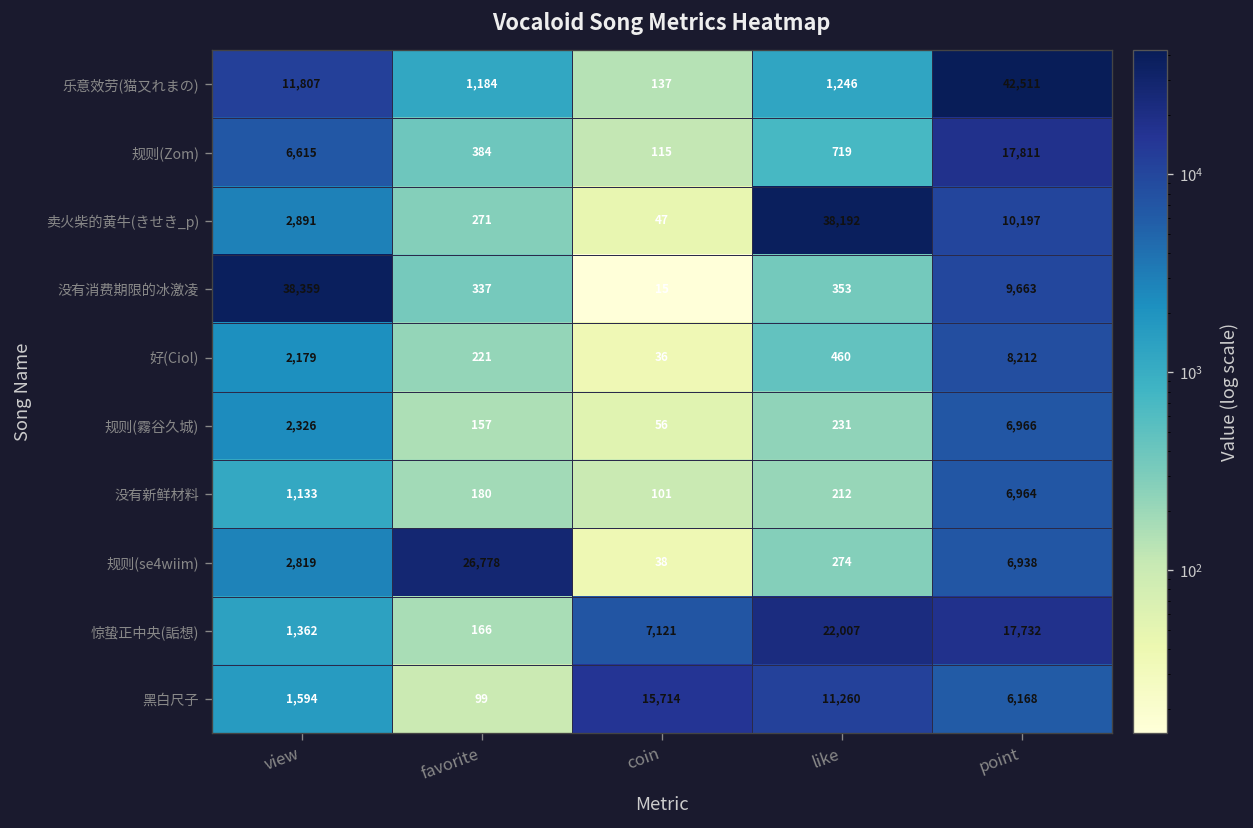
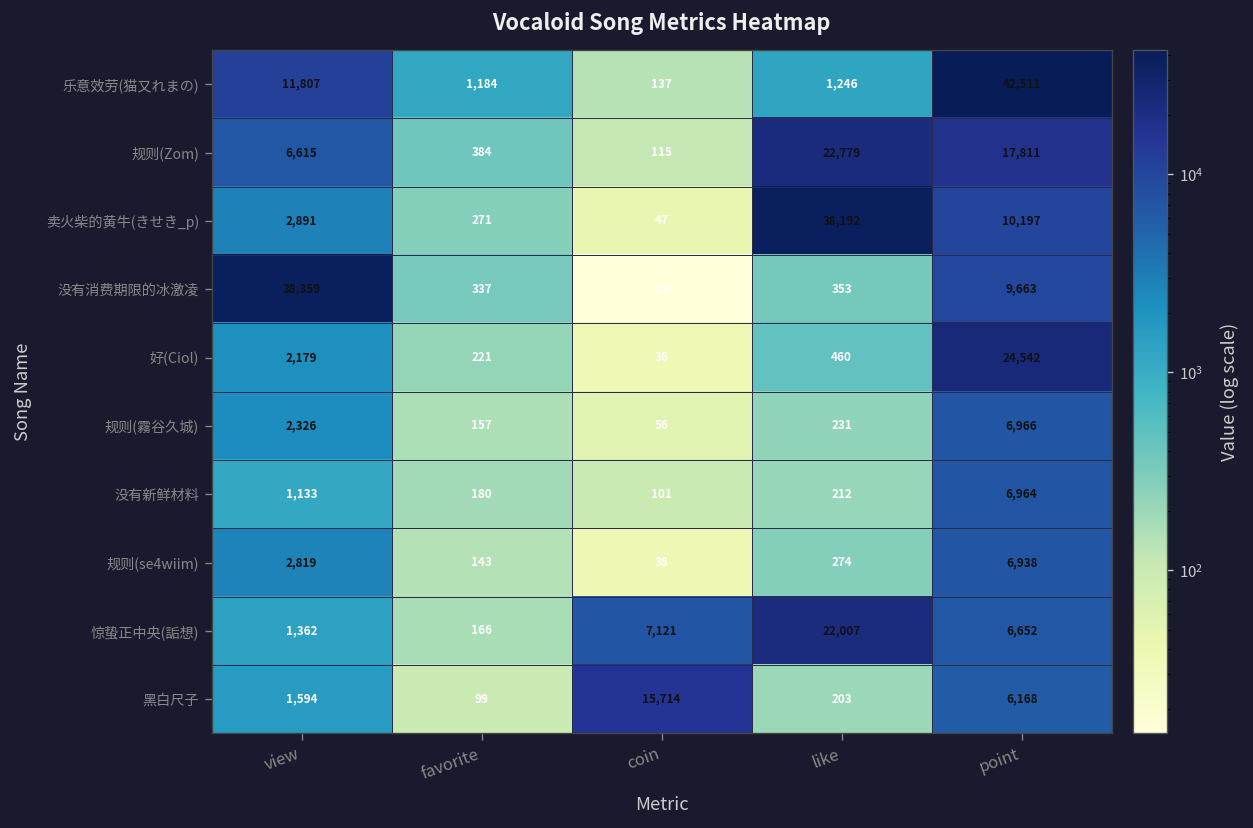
  {
    "乐意效劳(猫又れまの)": {
      "view": "11,807",
      "favorite": "1,184",
      "coin": "137",
      "like": "1,246",
      "point": "42,511"
    },
    "规则(Zom)": {
      "view": "6,615",
      "favorite": "384",
      "coin": "115",
-     "like": "719",
+     "like": "22,779",
      "point": "17,811"
    },
    "卖火柴的黄牛(きせき_p)": {
      "view": "2,891",
      "favorite": "271",
      "coin": "47",
      "like": "38,192",
      "point": "10,197"
    },
    "没有消费期限的冰激凌": {
      "view": "38,359",
      "favorite": "337",
      "like": "353",
      "point": "9,663"
    },
    "好(Ciol)": {
      "view": "2,179",
      "favorite": "221",
      "coin": "36",
      "like": "460",
-     "point": "8,212"
+     "point": "24,542"
    },
    "规则(霧谷久城)": {
      "view": "2,326",
      "favorite": "157",
      "coin": "56",
      "like": "231",
      "point": "6,966"
    },
    "没有新鲜材料": {
      "view": "1,133",
      "favorite": "180",
      "coin": "101",
      "like": "212",
      "point": "6,964"
    },
    "规则(se4wiim)": {
      "view": "2,819",
-     "favorite": "26,778",
+     "favorite": "143",
      "coin": "38",
      "like": "274",
      "point": "6,938"
    },
    "惊蛰正中央(詬想)": {
      "view": "1,362",
      "favorite": "166",
      "coin": "7,121",
      "like": "22,007",
-     "point": "17,732"
+     "point": "6,652"
    },
    "黑白尺子": {
      "view": "1,594",
      "favorite": "99",
      "coin": "15,714",
-     "like": "11,260",
+     "like": "203",
      "point": "6,168"
    }
  }
